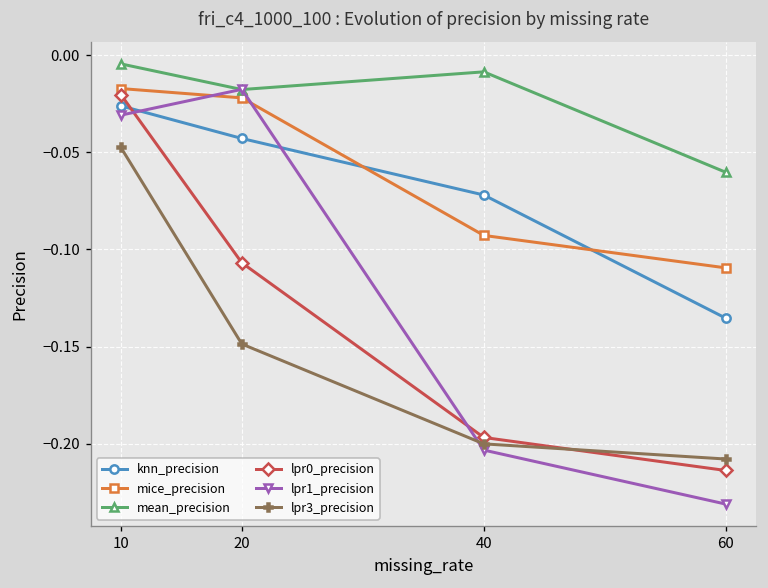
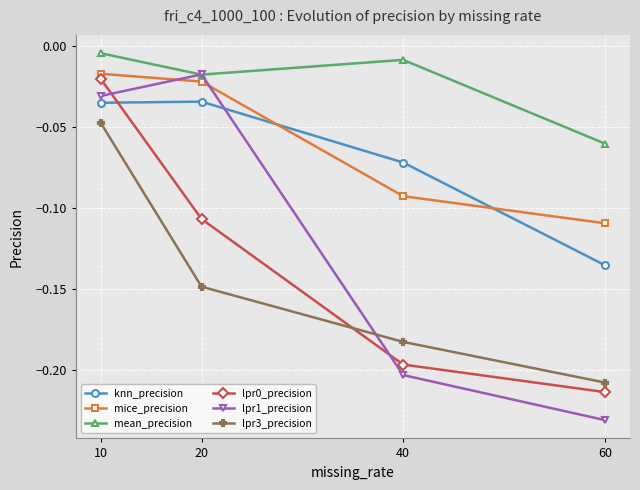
  {
    "knn_precision": {
-     "10": -0.026,
-     "20": -0.043,
+     "10": -0.035,
+     "20": -0.034,
      "40": -0.072,
      "60": -0.135
    },
    "mean_precision": {
      "10": -0.005,
      "40": -0.009,
      "60": -0.060
    },
    "lpr1_precision": {
      "10": -0.031,
      "40": -0.203,
      "60": -0.231
    },
    "lpr3_precision": {
      "10": -0.048,
      "20": -0.149,
-     "40": -0.200,
+     "40": -0.183,
      "60": -0.208
    }
  }
